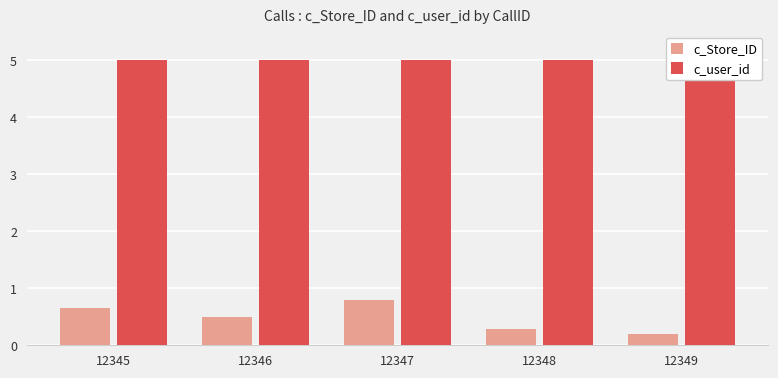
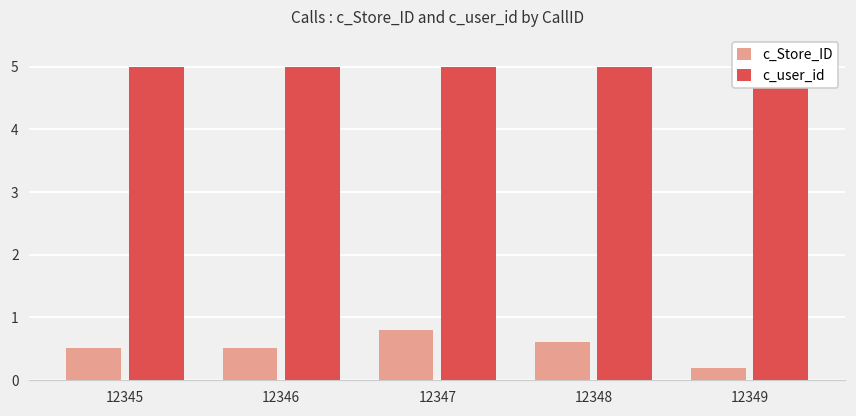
  {
    "c_Store_ID": {
-     "12345": 0.7,
+     "12345": 0.5,
      "12346": 0.5,
      "12347": 0.8,
-     "12348": 0.3,
+     "12348": 0.6,
      "12349": 0.2
    },
    "c_user_id": {
      "12345": 5.0,
      "12346": 5.0,
      "12347": 5.0,
      "12348": 5.0
    }
  }
